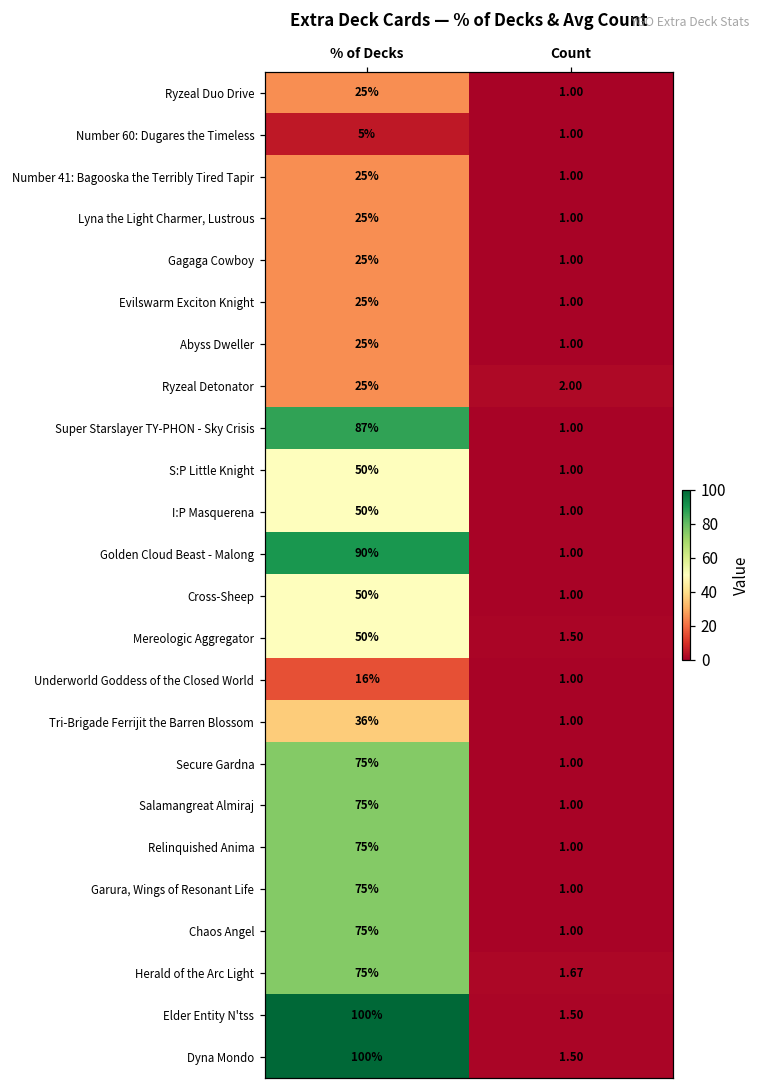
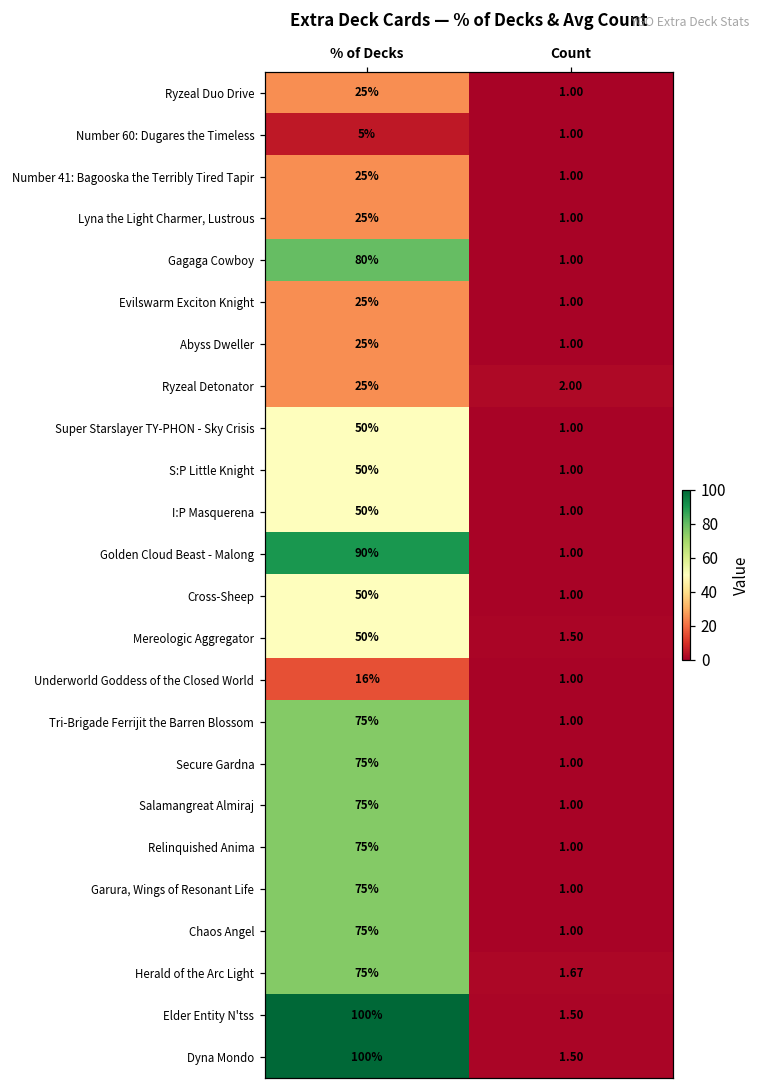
  {
    "Ryzeal Duo Drive": {
      "% of Decks": "25%",
      "Count": "1.00"
    },
    "Number 60: Dugares the Timeless": {
      "% of Decks": "5%",
      "Count": "1.00"
    },
    "Number 41: Bagooska the Terribly Tired Tapir": {
      "% of Decks": "25%",
      "Count": "1.00"
    },
    "Lyna the Light Charmer, Lustrous": {
      "% of Decks": "25%",
      "Count": "1.00"
    },
    "Gagaga Cowboy": {
-     "% of Decks": "25%",
+     "% of Decks": "80%",
      "Count": "1.00"
    },
    "Evilswarm Exciton Knight": {
      "% of Decks": "25%",
      "Count": "1.00"
    },
    "Abyss Dweller": {
      "% of Decks": "25%",
      "Count": "1.00"
    },
    "Ryzeal Detonator": {
      "% of Decks": "25%",
      "Count": "2.00"
    },
    "Super Starslayer TY-PHON - Sky Crisis": {
-     "% of Decks": "87%",
+     "% of Decks": "50%",
      "Count": "1.00"
    },
    "S:P Little Knight": {
      "% of Decks": "50%",
      "Count": "1.00"
    },
    "I:P Masquerena": {
      "% of Decks": "50%",
      "Count": "1.00"
    },
    "Golden Cloud Beast - Malong": {
      "% of Decks": "90%",
      "Count": "1.00"
    },
    "Cross-Sheep": {
      "% of Decks": "50%",
      "Count": "1.00"
    },
    "Mereologic Aggregator": {
      "% of Decks": "50%",
      "Count": "1.50"
    },
    "Underworld Goddess of the Closed World": {
      "% of Decks": "16%",
      "Count": "1.00"
    },
    "Tri-Brigade Ferrijit the Barren Blossom": {
-     "% of Decks": "36%",
+     "% of Decks": "75%",
      "Count": "1.00"
    },
    "Secure Gardna": {
      "% of Decks": "75%",
      "Count": "1.00"
    },
    "Salamangreat Almiraj": {
      "% of Decks": "75%",
      "Count": "1.00"
    },
    "Relinquished Anima": {
      "% of Decks": "75%",
      "Count": "1.00"
    },
    "Garura, Wings of Resonant Life": {
      "% of Decks": "75%",
      "Count": "1.00"
    },
    "Chaos Angel": {
      "% of Decks": "75%",
      "Count": "1.00"
    },
    "Herald of the Arc Light": {
      "% of Decks": "75%",
      "Count": "1.67"
    },
    "Elder Entity N'tss": {
      "% of Decks": "100%",
      "Count": "1.50"
    },
    "Dyna Mondo": {
      "% of Decks": "100%",
      "Count": "1.50"
    }
  }
